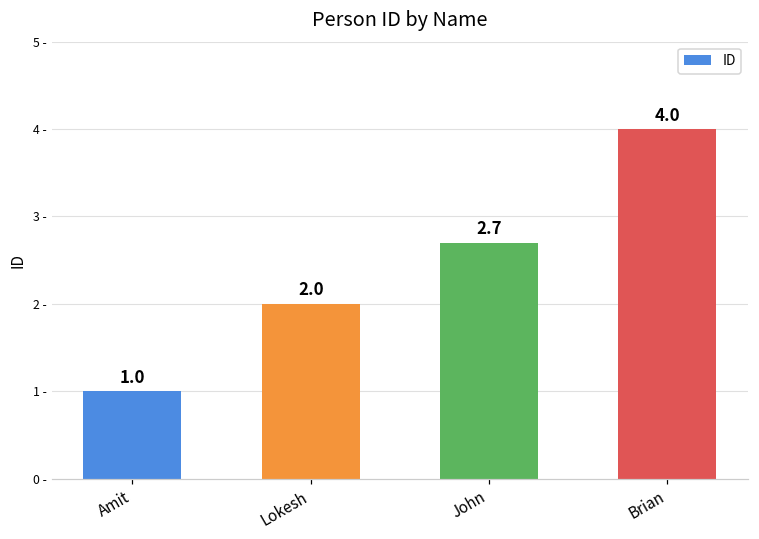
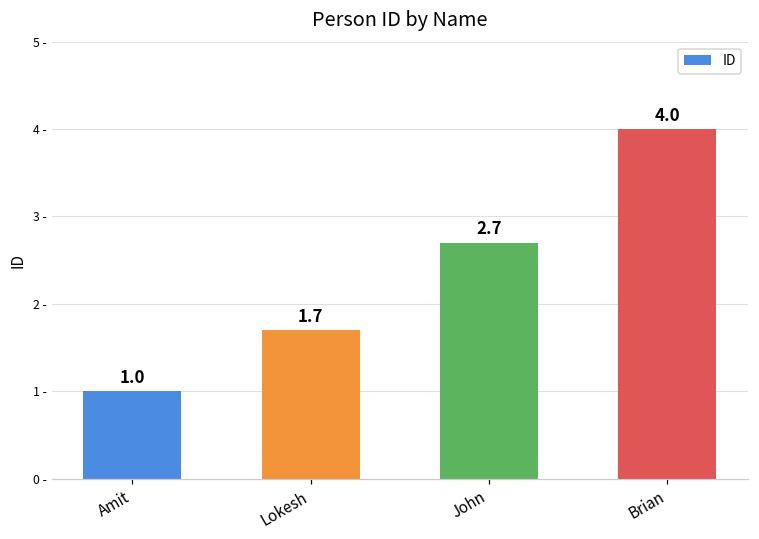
  {
    "Amit": 1.0,
-   "Lokesh": 2.0,
+   "Lokesh": 1.7,
    "John": 2.7,
    "Brian": 4.0
  }
